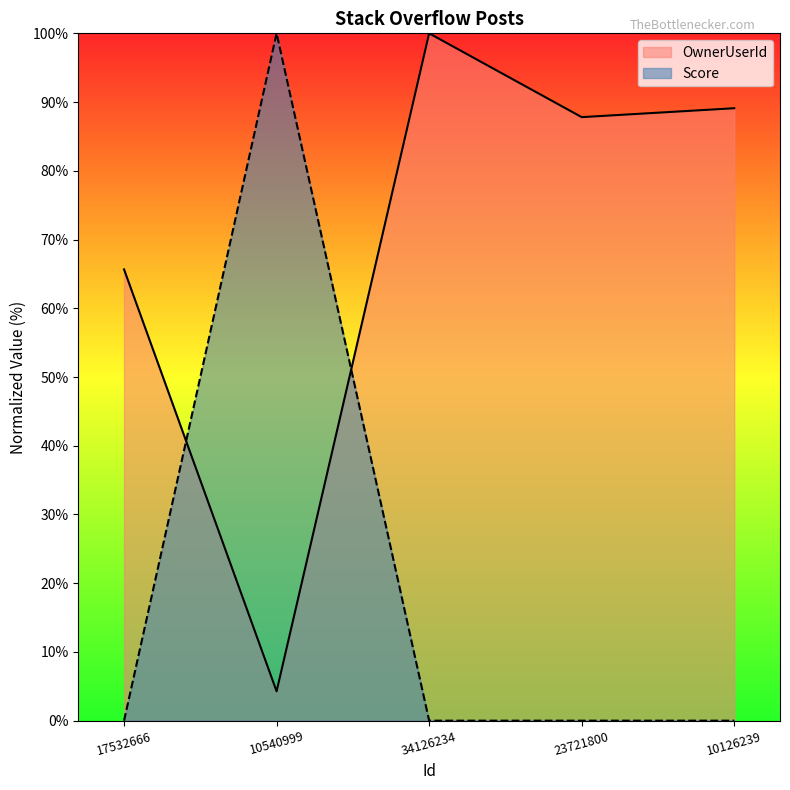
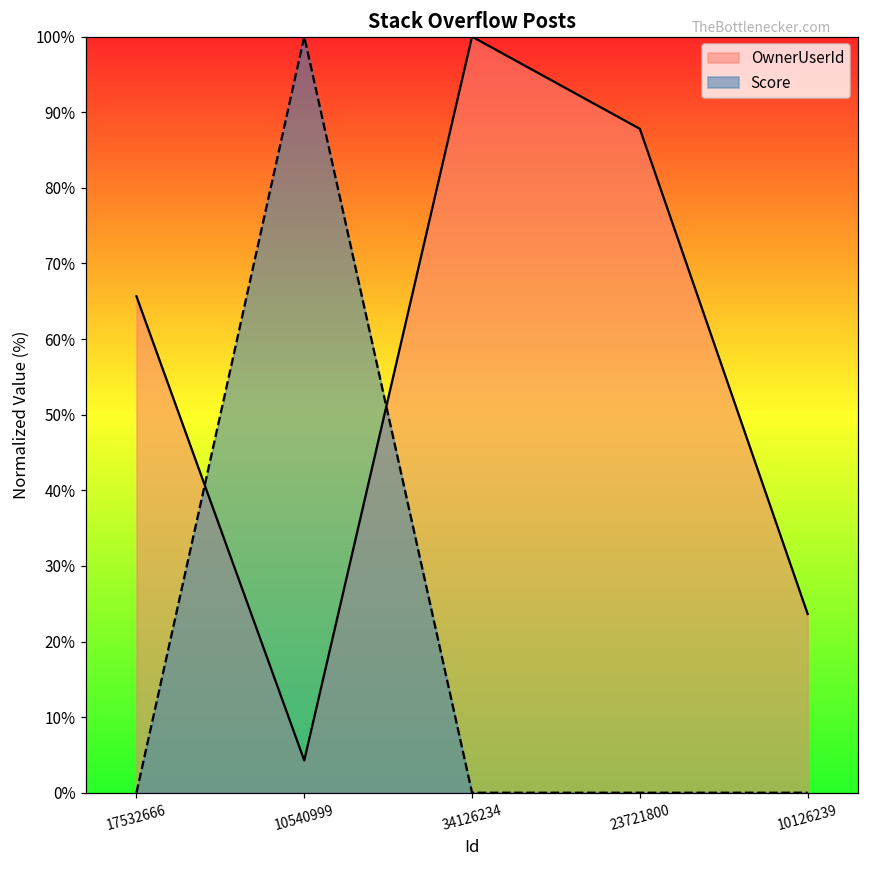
  {
    "OwnerUserId": {
      "17532666": "66%",
      "10540999": "4%",
      "34126234": "100%",
      "23721800": "88%",
-     "10126239": "89%"
+     "10126239": "24%"
    },
    "Score": {
      "17532666": "0%",
      "10540999": "100%",
      "34126234": "0%",
      "23721800": "0%",
      "10126239": "0%"
    }
  }
